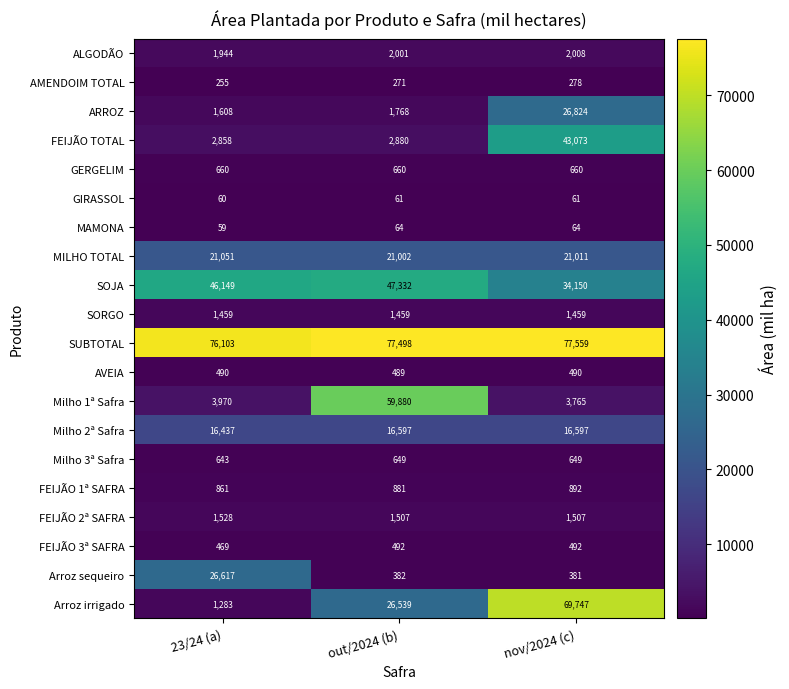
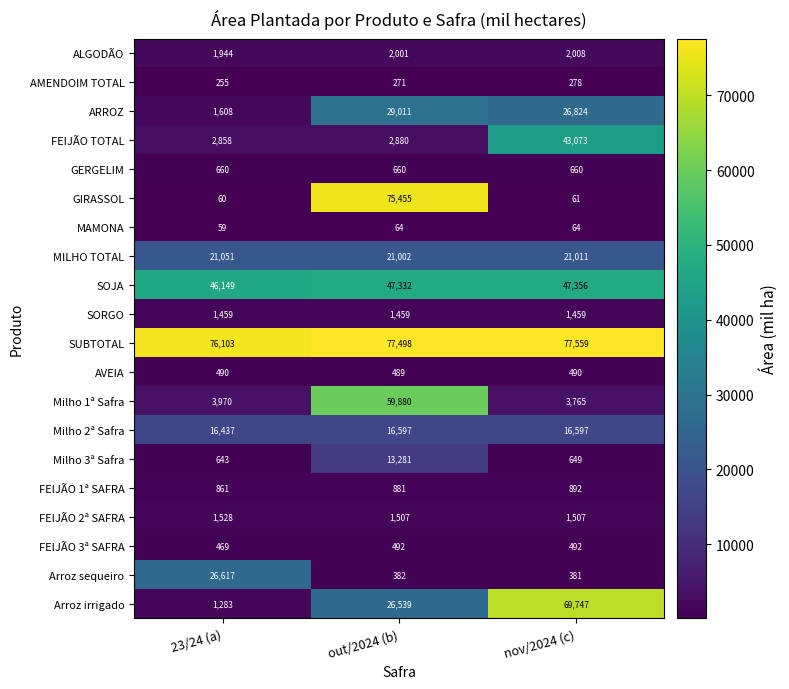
  {
    "ALGODÃO": {
      "23/24 (a)": "1,944",
      "out/2024 (b)": "2,001",
      "nov/2024 (c)": "2,008"
    },
    "AMENDOIM TOTAL": {
      "23/24 (a)": "255",
      "out/2024 (b)": "271",
      "nov/2024 (c)": "278"
    },
    "ARROZ": {
      "23/24 (a)": "1,608",
-     "out/2024 (b)": "1,768",
+     "out/2024 (b)": "29,011",
      "nov/2024 (c)": "26,824"
    },
    "FEIJÃO TOTAL": {
      "23/24 (a)": "2,858",
      "out/2024 (b)": "2,880",
      "nov/2024 (c)": "43,073"
    },
    "GERGELIM": {
      "23/24 (a)": "660",
      "out/2024 (b)": "660",
      "nov/2024 (c)": "660"
    },
    "GIRASSOL": {
      "23/24 (a)": "60",
-     "out/2024 (b)": "61",
+     "out/2024 (b)": "75,455",
      "nov/2024 (c)": "61"
    },
    "MAMONA": {
      "23/24 (a)": "59",
      "out/2024 (b)": "64",
      "nov/2024 (c)": "64"
    },
    "MILHO TOTAL": {
      "23/24 (a)": "21,051",
      "out/2024 (b)": "21,002",
      "nov/2024 (c)": "21,011"
    },
    "SOJA": {
      "23/24 (a)": "46,149",
      "out/2024 (b)": "47,332",
-     "nov/2024 (c)": "34,150"
+     "nov/2024 (c)": "47,356"
    },
    "SORGO": {
      "23/24 (a)": "1,459",
      "out/2024 (b)": "1,459",
      "nov/2024 (c)": "1,459"
    },
    "SUBTOTAL": {
      "23/24 (a)": "76,103",
      "out/2024 (b)": "77,498",
      "nov/2024 (c)": "77,559"
    },
    "AVEIA": {
      "23/24 (a)": "490",
      "out/2024 (b)": "489",
      "nov/2024 (c)": "490"
    },
    "Milho 1ª Safra": {
      "23/24 (a)": "3,970",
      "out/2024 (b)": "59,880",
      "nov/2024 (c)": "3,765"
    },
    "Milho 2ª Safra": {
      "23/24 (a)": "16,437",
      "out/2024 (b)": "16,597",
      "nov/2024 (c)": "16,597"
    },
    "Milho 3ª Safra": {
      "23/24 (a)": "643",
-     "out/2024 (b)": "649",
+     "out/2024 (b)": "13,281",
      "nov/2024 (c)": "649"
    },
    "FEIJÃO 1ª SAFRA": {
      "23/24 (a)": "861",
      "out/2024 (b)": "881",
      "nov/2024 (c)": "892"
    },
    "FEIJÃO 2ª SAFRA": {
      "23/24 (a)": "1,528",
      "out/2024 (b)": "1,507",
      "nov/2024 (c)": "1,507"
    },
    "FEIJÃO 3ª SAFRA": {
      "23/24 (a)": "469",
      "out/2024 (b)": "492",
      "nov/2024 (c)": "492"
    },
    "Arroz sequeiro": {
      "23/24 (a)": "26,617",
      "out/2024 (b)": "382",
      "nov/2024 (c)": "381"
    },
    "Arroz irrigado": {
      "23/24 (a)": "1,283",
      "out/2024 (b)": "26,539",
      "nov/2024 (c)": "69,747"
    }
  }
